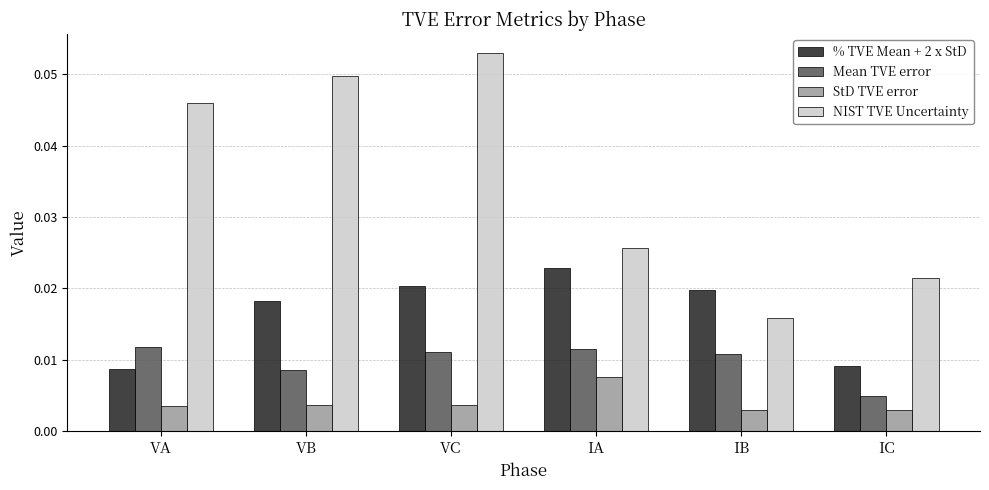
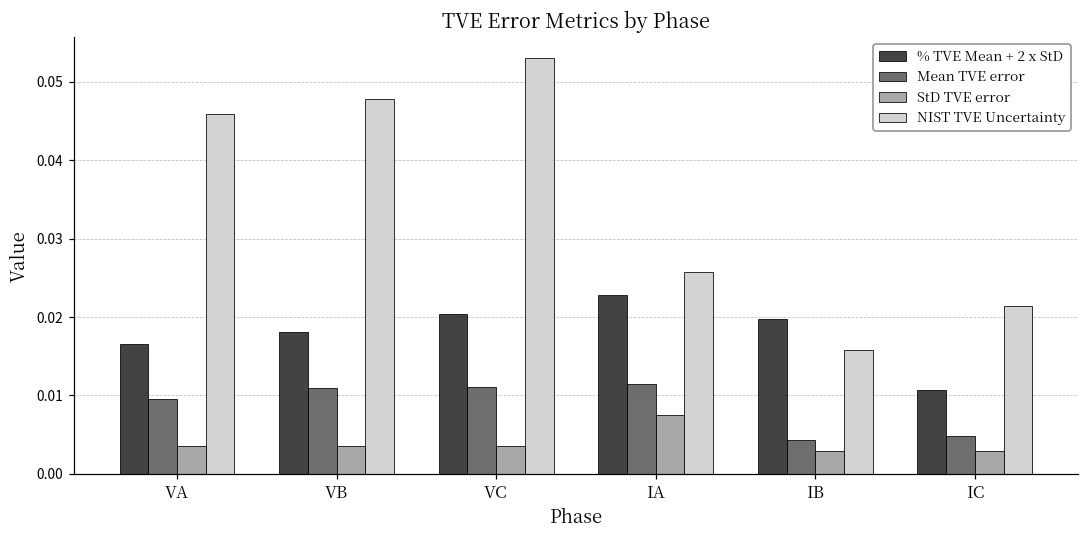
  {
    "% TVE Mean + 2 x StD": {
-     "VA": 0.009,
+     "VA": 0.017,
      "VB": 0.018,
      "VC": 0.020,
      "IA": 0.023,
      "IB": 0.020,
-     "IC": 0.009
+     "IC": 0.011
    },
    "Mean TVE error": {
-     "VA": 0.012,
-     "VB": 0.009,
+     "VA": 0.010,
+     "VB": 0.011,
      "VC": 0.011,
      "IA": 0.011,
-     "IB": 0.011,
+     "IB": 0.004,
      "IC": 0.005
    },
    "StD TVE error": {
      "VA": 0.004,
      "VB": 0.004,
      "VC": 0.004,
      "IA": 0.008,
      "IB": 0.003,
      "IC": 0.003
    },
    "NIST TVE Uncertainty": {
      "VA": 0.046,
-     "VB": 0.050,
+     "VB": 0.048,
      "VC": 0.053,
      "IA": 0.026,
      "IB": 0.016,
      "IC": 0.021
    }
  }
